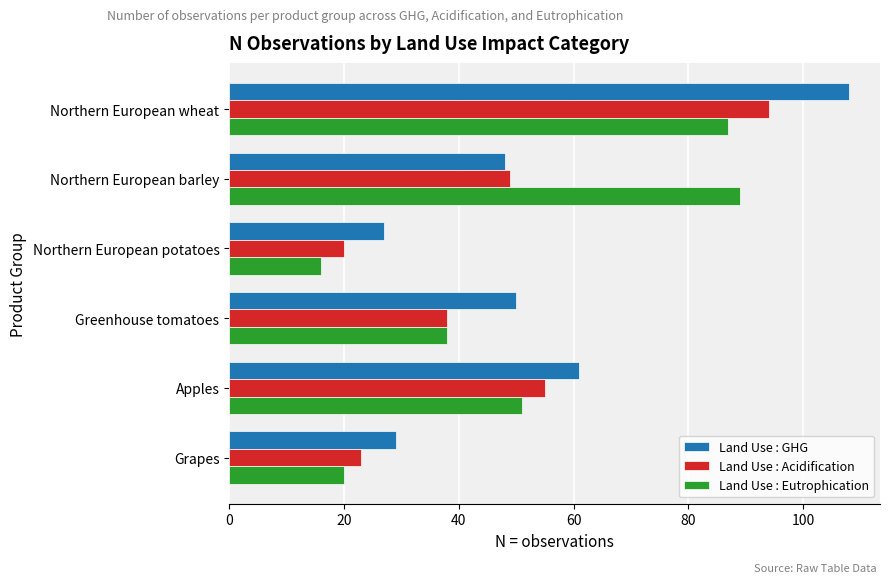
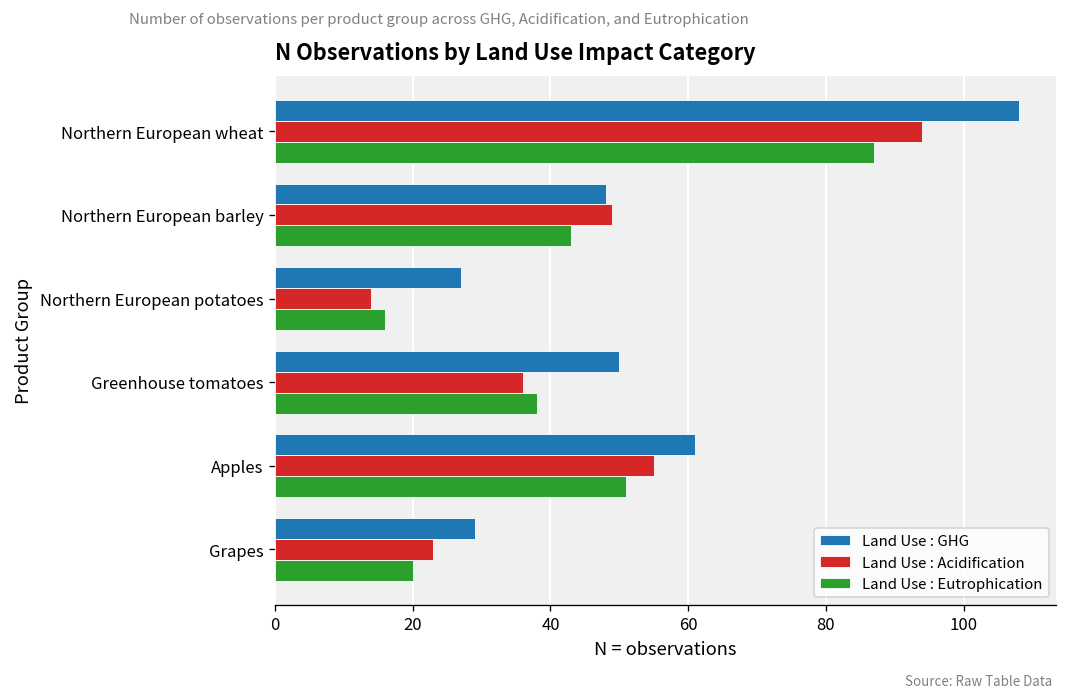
  {
    "Land Use : GHG": {
      "Northern European wheat": 108,
      "Northern European barley": 48,
      "Northern European potatoes": 27,
      "Greenhouse tomatoes": 50,
      "Apples": 61,
      "Grapes": 29
    },
    "Land Use : Acidification": {
      "Northern European wheat": 94,
      "Northern European barley": 49,
-     "Northern European potatoes": 20,
-     "Greenhouse tomatoes": 38,
+     "Northern European potatoes": 14,
+     "Greenhouse tomatoes": 36,
      "Apples": 55,
      "Grapes": 23
    },
    "Land Use : Eutrophication": {
      "Northern European wheat": 87,
-     "Northern European barley": 89,
+     "Northern European barley": 43,
      "Northern European potatoes": 16,
      "Greenhouse tomatoes": 38,
      "Apples": 51,
      "Grapes": 20
    }
  }
